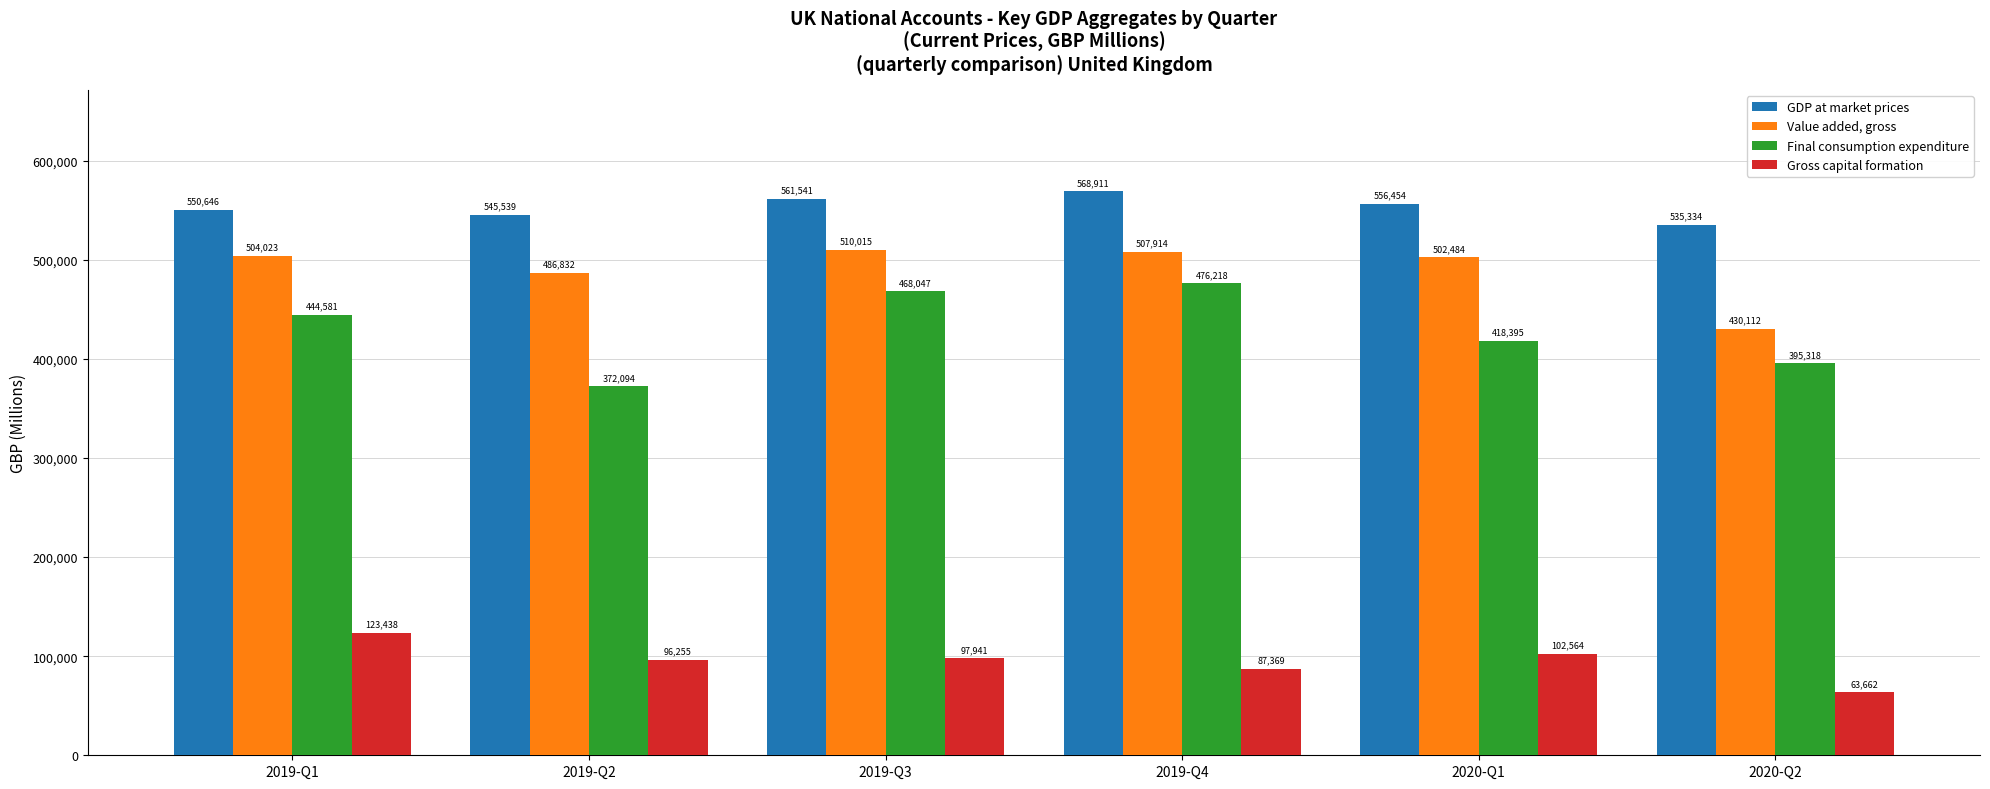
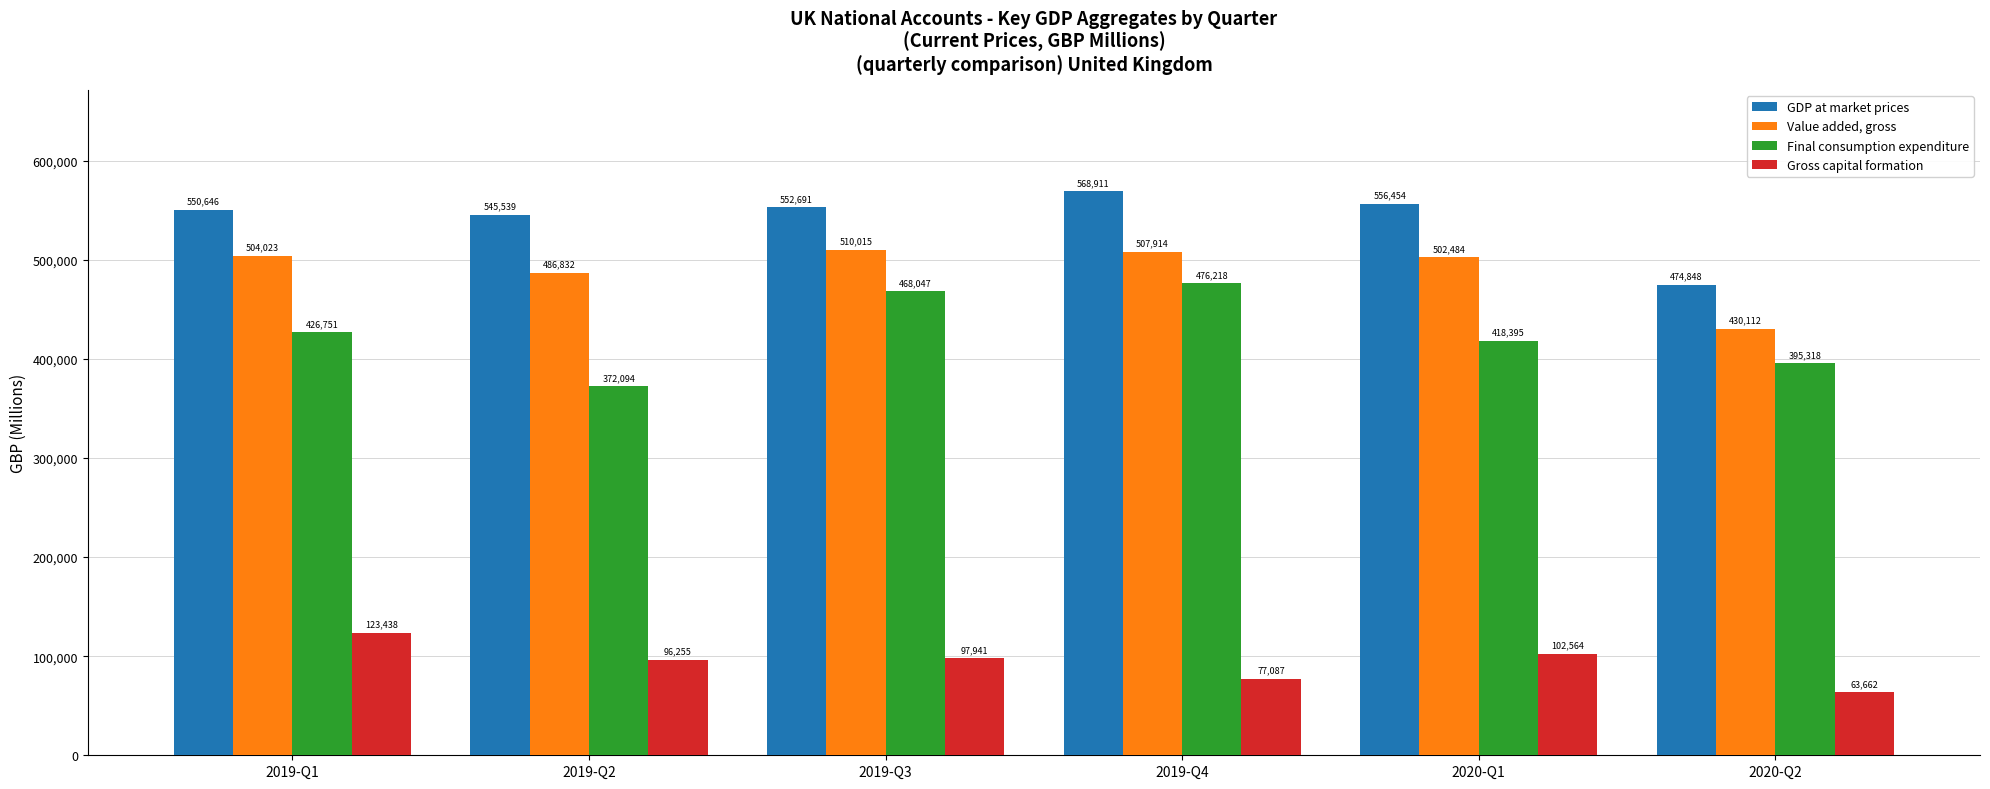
  {
    "GDP at market prices": {
      "2019-Q1": "550,646",
      "2019-Q2": "545,539",
-     "2019-Q3": "561,541",
+     "2019-Q3": "552,691",
      "2019-Q4": "568,911",
      "2020-Q1": "556,454",
-     "2020-Q2": "535,334"
+     "2020-Q2": "474,848"
    },
    "Value added, gross": {
      "2019-Q1": "504,023",
      "2019-Q2": "486,832",
      "2019-Q3": "510,015",
      "2019-Q4": "507,914",
      "2020-Q1": "502,484",
      "2020-Q2": "430,112"
    },
    "Final consumption expenditure": {
-     "2019-Q1": "444,581",
+     "2019-Q1": "426,751",
      "2019-Q2": "372,094",
      "2019-Q3": "468,047",
      "2019-Q4": "476,218",
      "2020-Q1": "418,395",
      "2020-Q2": "395,318"
    },
    "Gross capital formation": {
      "2019-Q1": "123,438",
      "2019-Q2": "96,255",
      "2019-Q3": "97,941",
-     "2019-Q4": "87,369",
+     "2019-Q4": "77,087",
      "2020-Q1": "102,564",
      "2020-Q2": "63,662"
    }
  }
